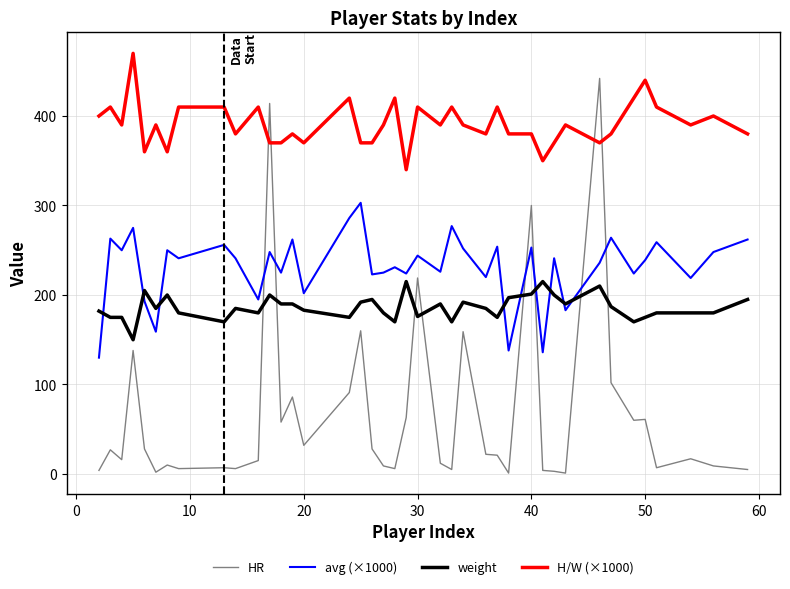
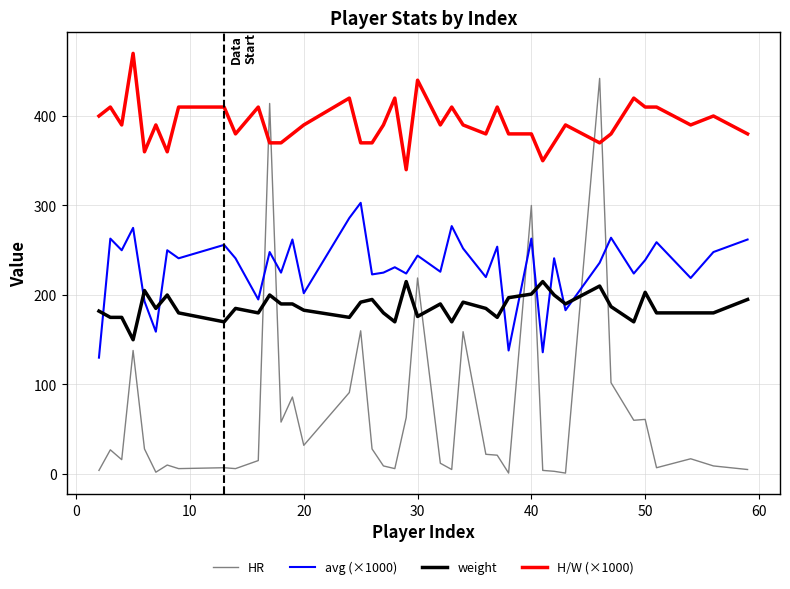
  {
    "HR": {
      "20": 30,
      "30": 220,
      "40": 300,
      "50": 60
    },
    "avg (×1000)": {
      "20": 200,
      "30": 240,
-     "40": 250,
+     "40": 260,
      "50": 240
    },
    "weight": {
      "20": 180,
      "30": 180,
      "40": 200,
-     "50": 180
+     "50": 200
    },
    "H/W (×1000)": {
-     "20": 370,
-     "30": 410,
+     "20": 390,
+     "30": 440,
      "40": 380,
-     "50": 440
+     "50": 410
    }
  }
